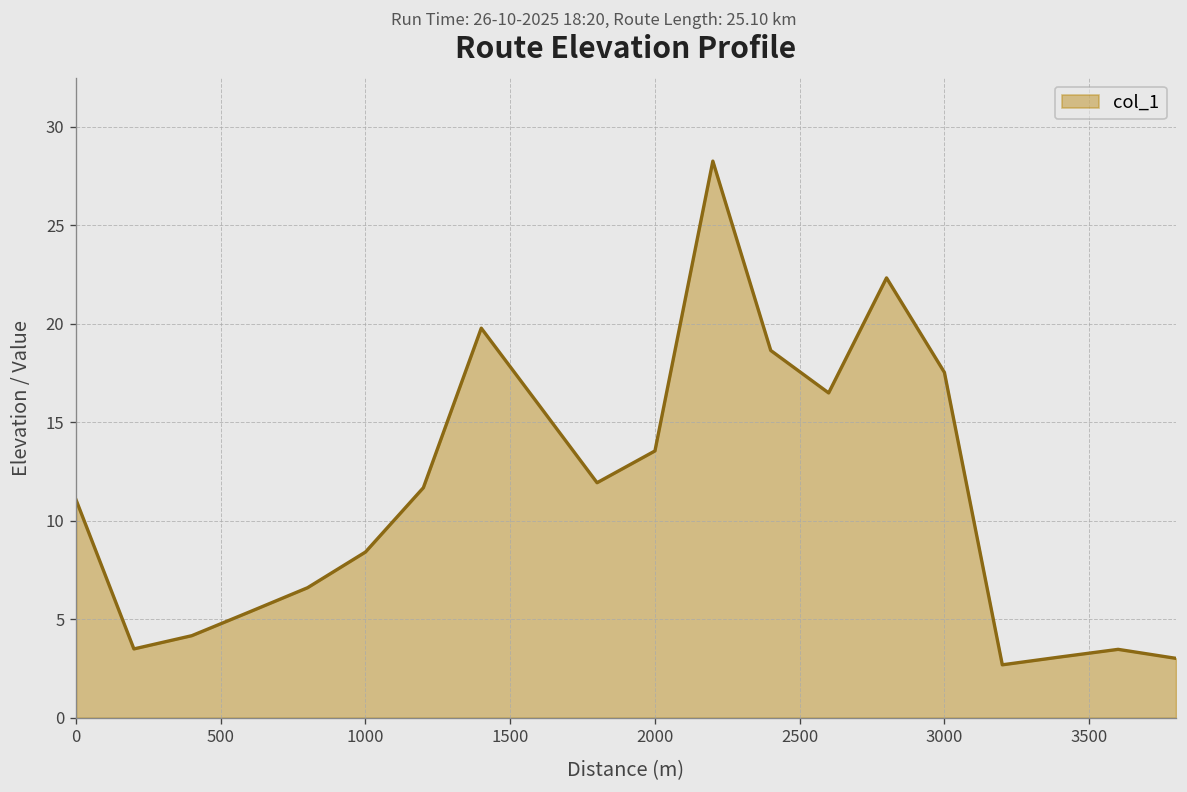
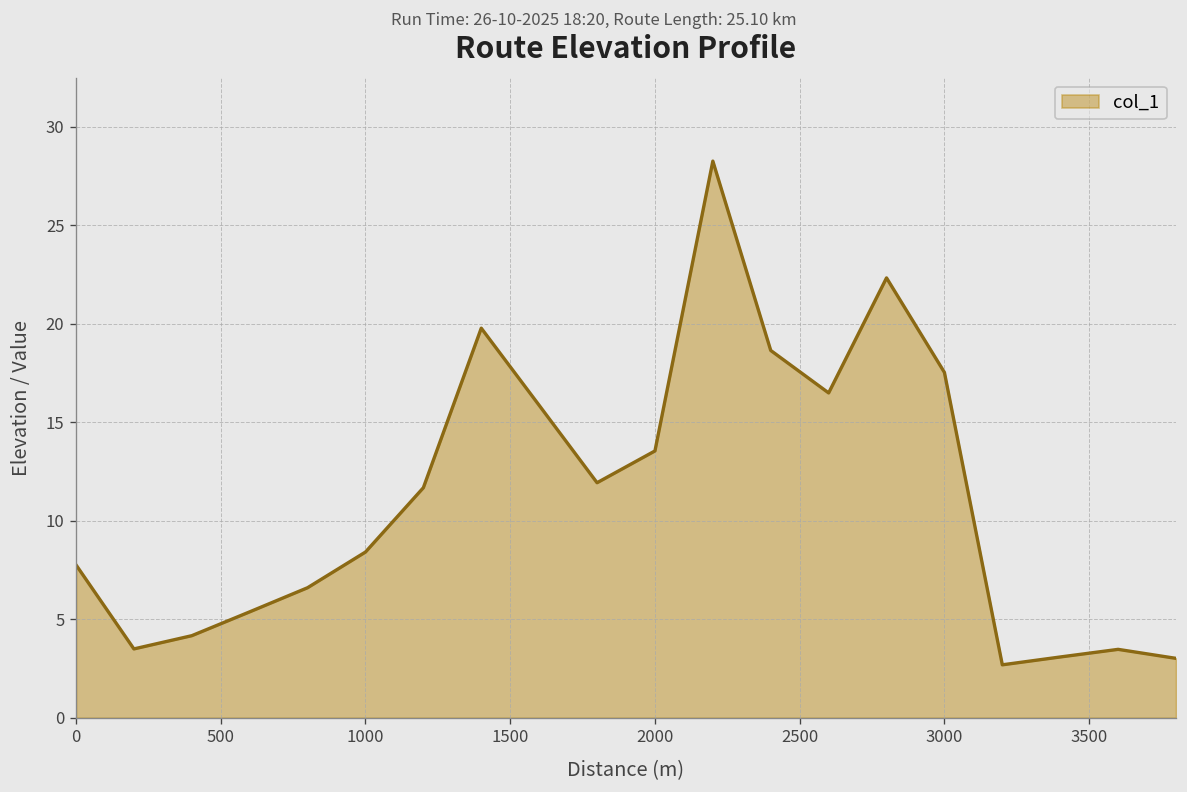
  {
-   "0": 11.1,
+   "0": 7.8,
    "1000": 8.4,
    "2000": 13.5,
    "3000": 17.5
  }
